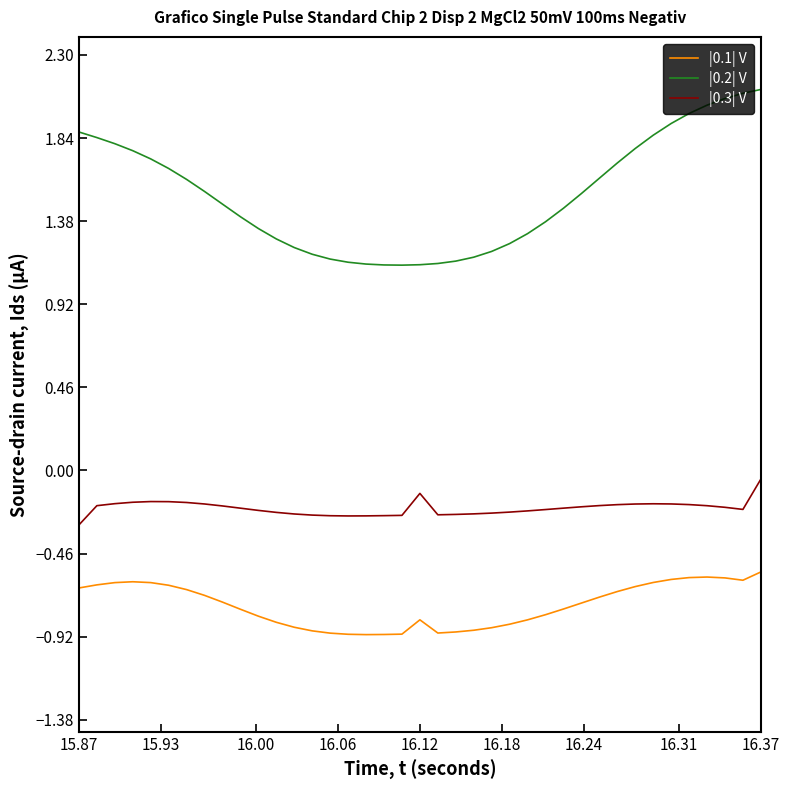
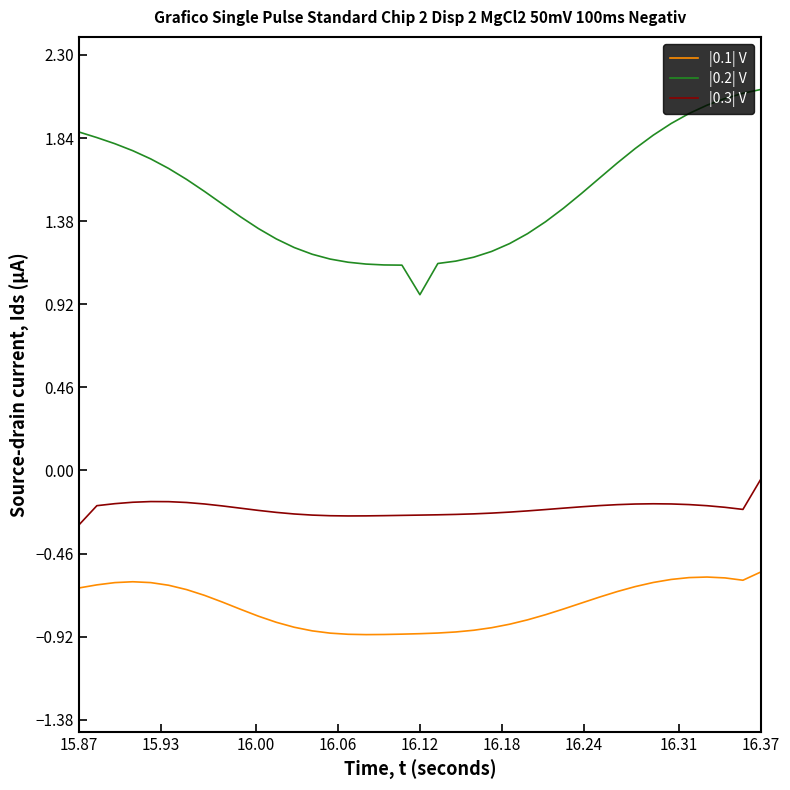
  {
    "|0.1| V": {
      "15.87": -0.65,
-     "16.12": -0.83,
+     "16.12": -0.90,
      "16.37": -0.56
    },
    "|0.2| V": {
      "15.87": 1.87,
-     "16.12": 1.14,
+     "16.12": 0.97,
      "16.37": 2.11
    },
    "|0.3| V": {
      "15.87": -0.30,
-     "16.12": -0.13,
+     "16.12": -0.25,
      "16.37": -0.05
    }
  }
